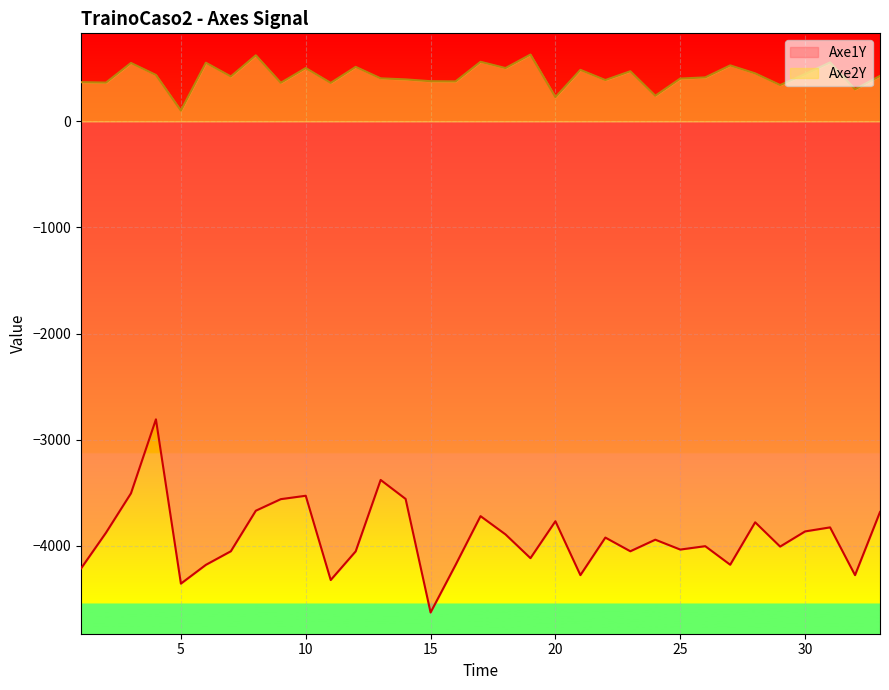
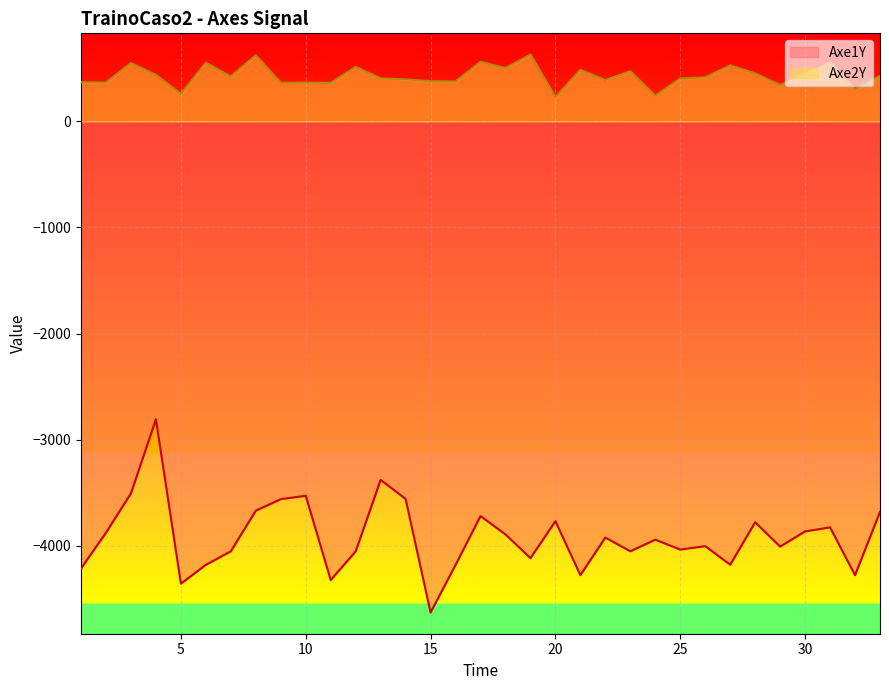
  {
    "Axe2Y": {
-     "5": 100,
-     "10": 500,
+     "5": 260,
+     "10": 370,
      "15": 380,
      "20": 230,
      "25": 400
    }
  }
